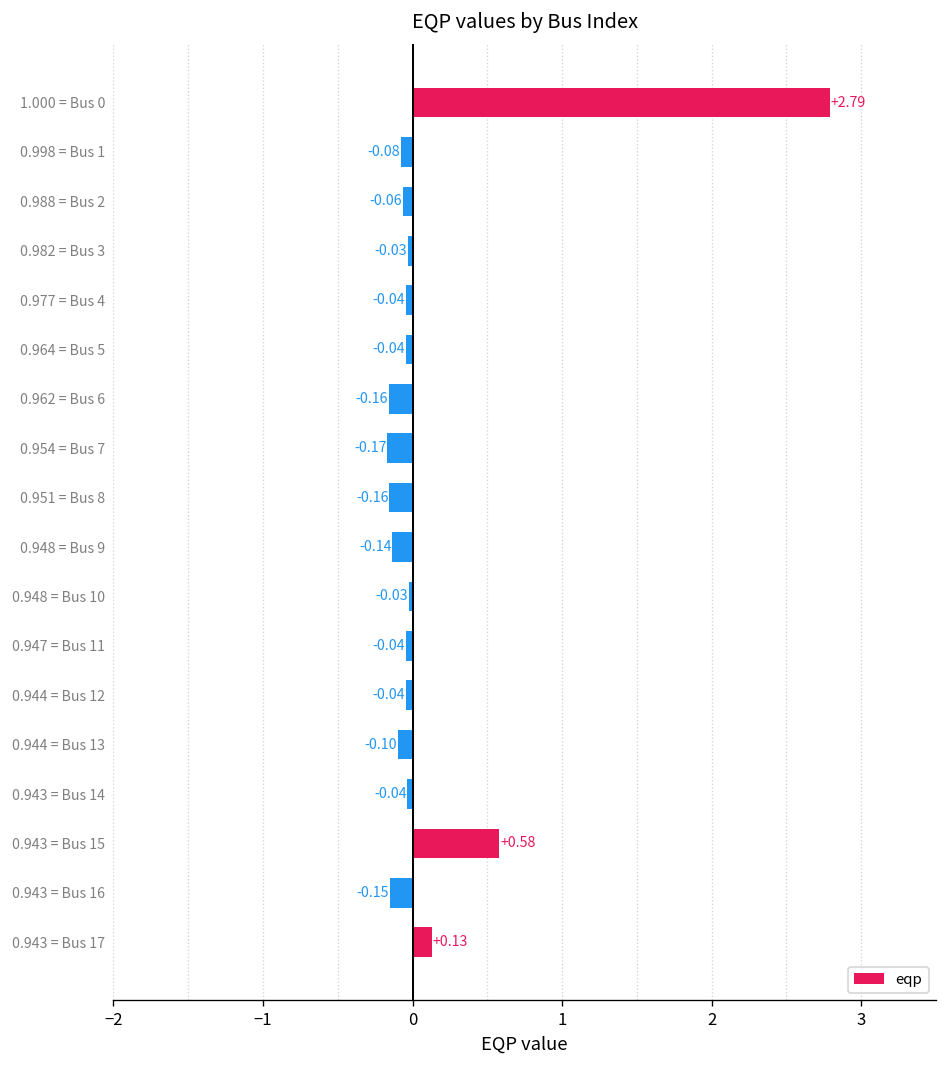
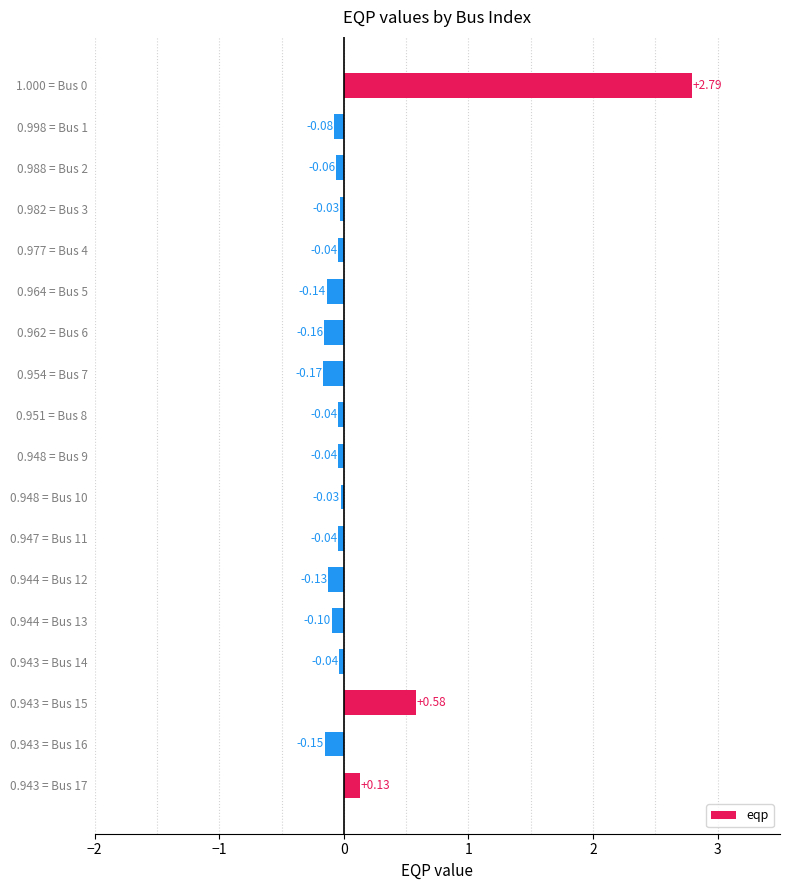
  {
    "1.000 = Bus 0": "+2.79",
    "0.998 = Bus 1": "-0.08",
    "0.988 = Bus 2": "-0.06",
    "0.982 = Bus 3": "-0.03",
    "0.977 = Bus 4": "-0.04",
-   "0.964 = Bus 5": "-0.04",
+   "0.964 = Bus 5": "-0.14",
    "0.962 = Bus 6": "-0.16",
    "0.954 = Bus 7": "-0.17",
-   "0.951 = Bus 8": "-0.16",
-   "0.948 = Bus 9": "-0.14",
+   "0.951 = Bus 8": "-0.04",
+   "0.948 = Bus 9": "-0.04",
    "0.948 = Bus 10": "-0.03",
    "0.947 = Bus 11": "-0.04",
-   "0.944 = Bus 12": "-0.04",
+   "0.944 = Bus 12": "-0.13",
    "0.944 = Bus 13": "-0.10",
    "0.943 = Bus 14": "-0.04",
    "0.943 = Bus 15": "+0.58",
    "0.943 = Bus 16": "-0.15",
    "0.943 = Bus 17": "+0.13"
  }
